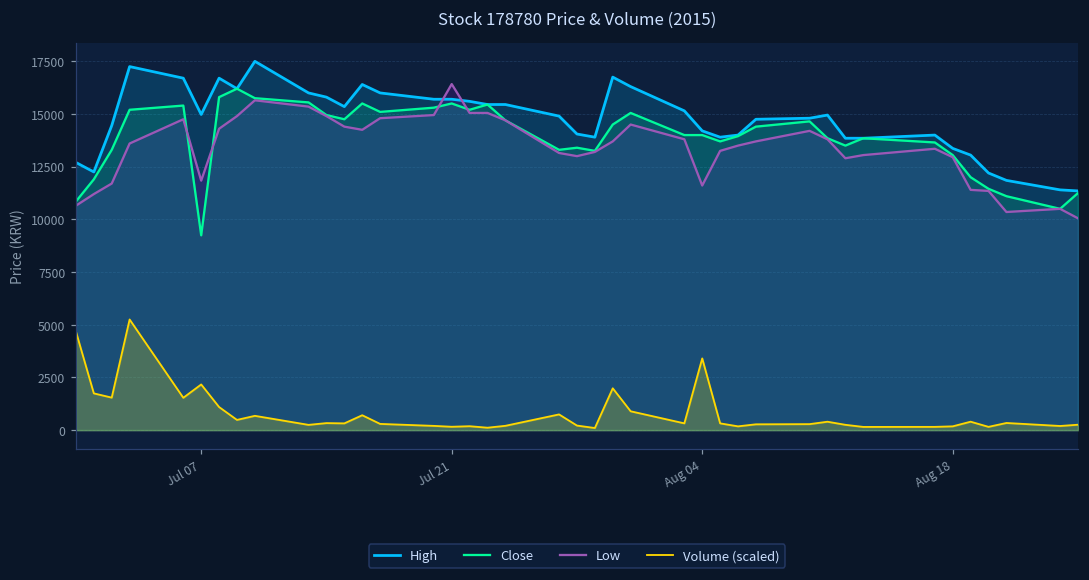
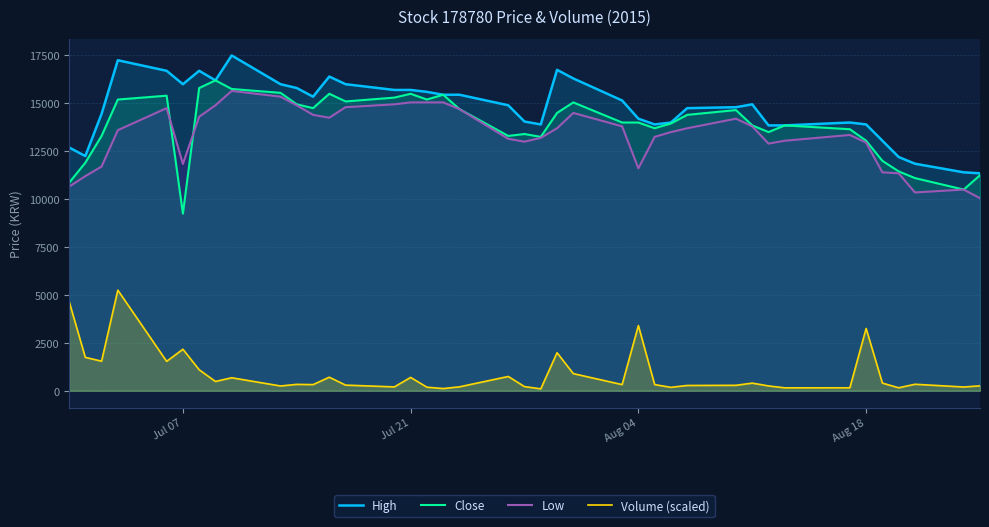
  {
    "High": {
-     "Jul 07": 15000,
+     "Jul 07": 16000,
      "Jul 21": 15700,
      "Aug 04": 14200,
-     "Aug 18": 13400
+     "Aug 18": 13900
    },
    "Close": {
      "Jul 07": 9200,
      "Jul 21": 15500,
      "Aug 04": 14000
    },
    "Low": {
      "Jul 07": 11800,
-     "Jul 21": 16400,
+     "Jul 21": 15100,
      "Aug 04": 11600
    },
    "Volume (scaled)": {
      "Jul 07": 2200,
-     "Jul 21": 200,
+     "Jul 21": 700,
      "Aug 04": 3400,
-     "Aug 18": 200
+     "Aug 18": 3300
    }
  }
